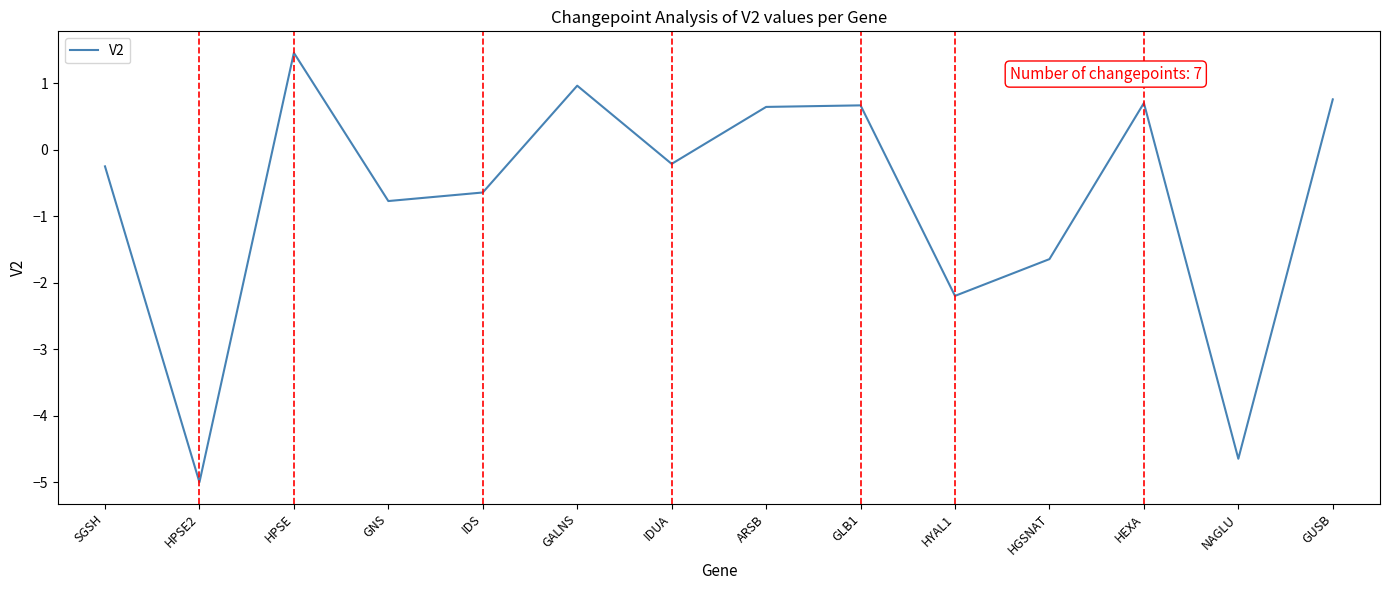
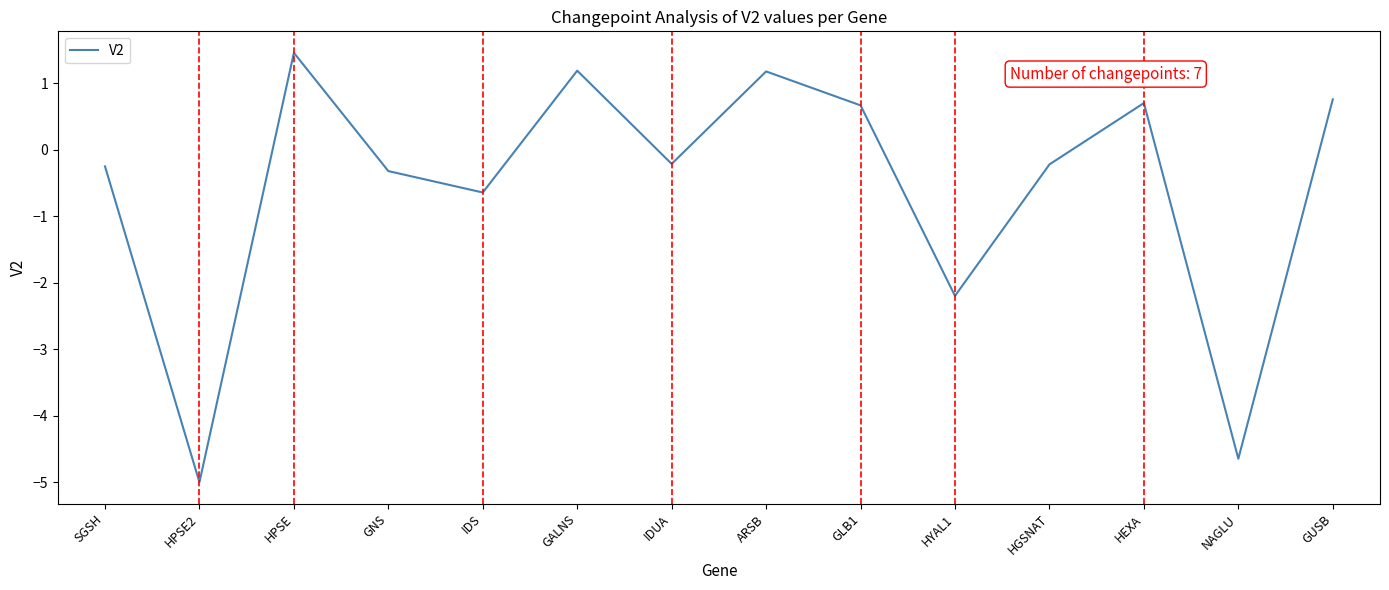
  {
    "SGSH": -0.3,
    "HPSE2": -5.0,
    "HPSE": 1.5,
-   "GNS": -0.8,
+   "GNS": -0.3,
    "IDS": -0.6,
-   "GALNS": 1.0,
+   "GALNS": 1.2,
    "IDUA": -0.2,
-   "ARSB": 0.6,
+   "ARSB": 1.2,
    "GLB1": 0.7,
    "HYAL1": -2.2,
-   "HGSNAT": -1.6,
+   "HGSNAT": -0.2,
    "NAGLU": -4.6,
    "GUSB": 0.8
  }
